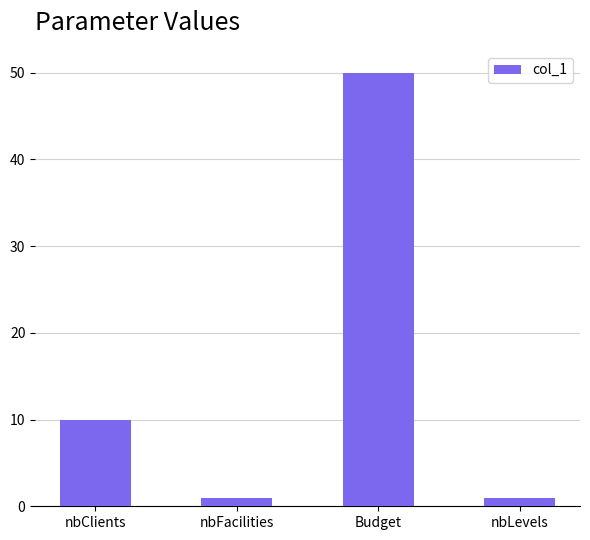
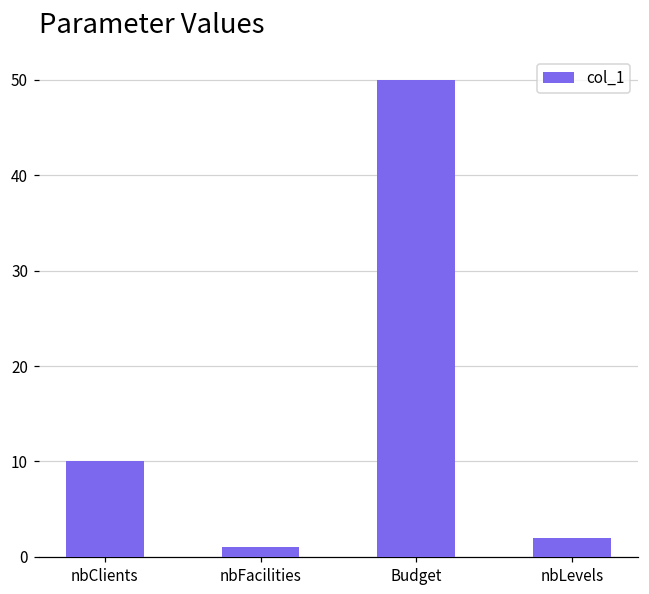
  {
    "nbClients": 10,
    "nbFacilities": 1,
    "Budget": 50,
-   "nbLevels": 1
+   "nbLevels": 2
  }
